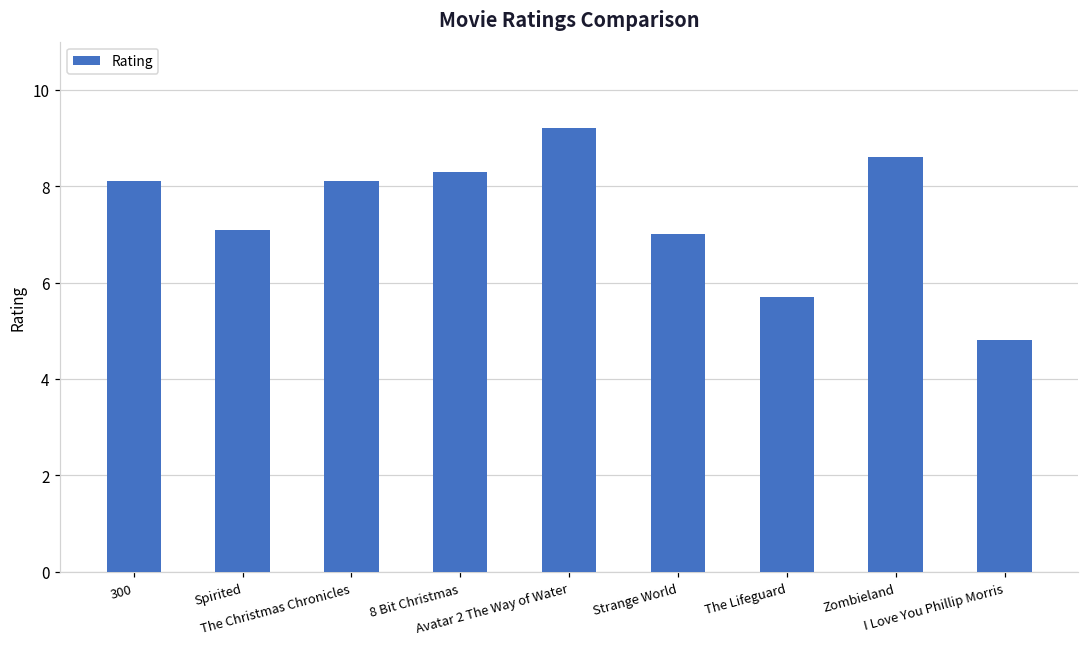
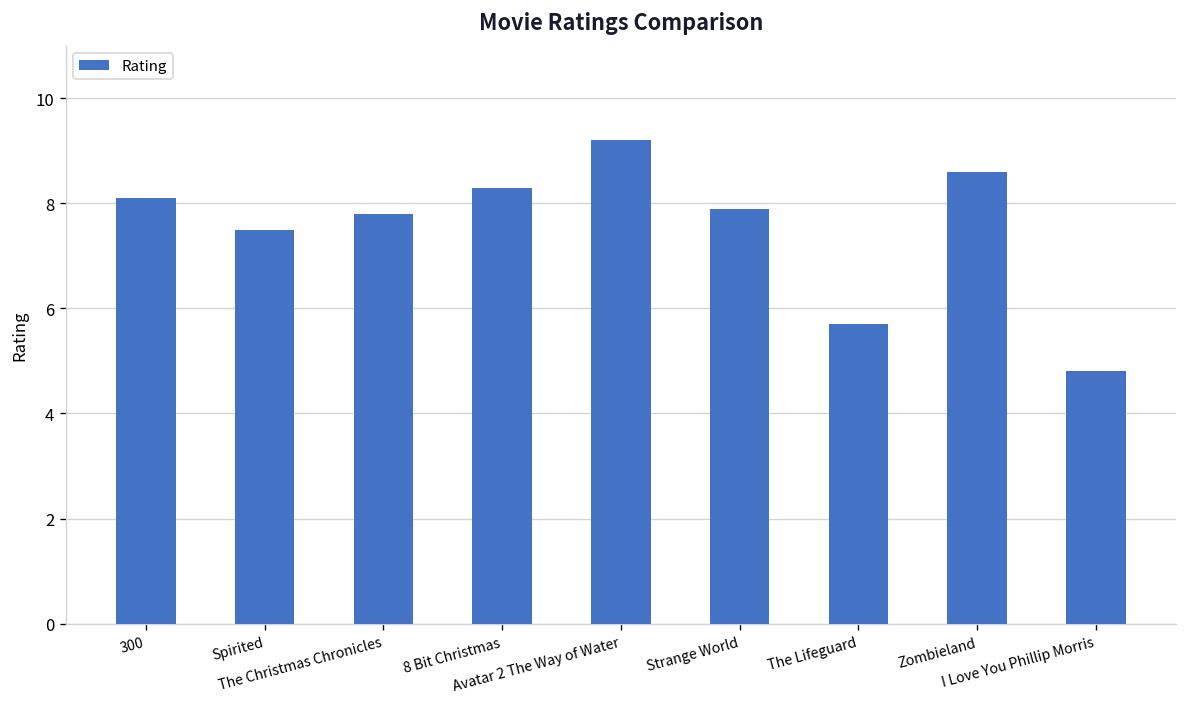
  {
    "300": 8.1,
-   "Spirited": 7.1,
-   "The Christmas Chronicles": 8.1,
+   "Spirited": 7.5,
+   "The Christmas Chronicles": 7.8,
    "8 Bit Christmas": 8.3,
    "Avatar 2 The Way of Water": 9.2,
-   "Strange World": 7.0,
+   "Strange World": 7.9,
    "The Lifeguard": 5.7,
    "Zombieland": 8.6,
    "I Love You Phillip Morris": 4.8
  }
